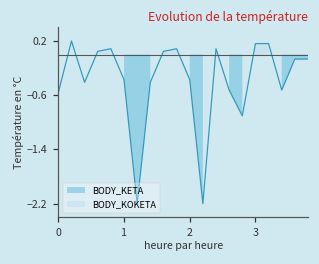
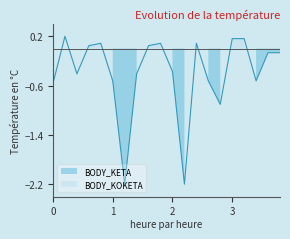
  {
    "0": -0.6,
-   "1": -0.4,
+   "1": -0.5,
    "2": -0.4,
    "3": 0.2
  }
